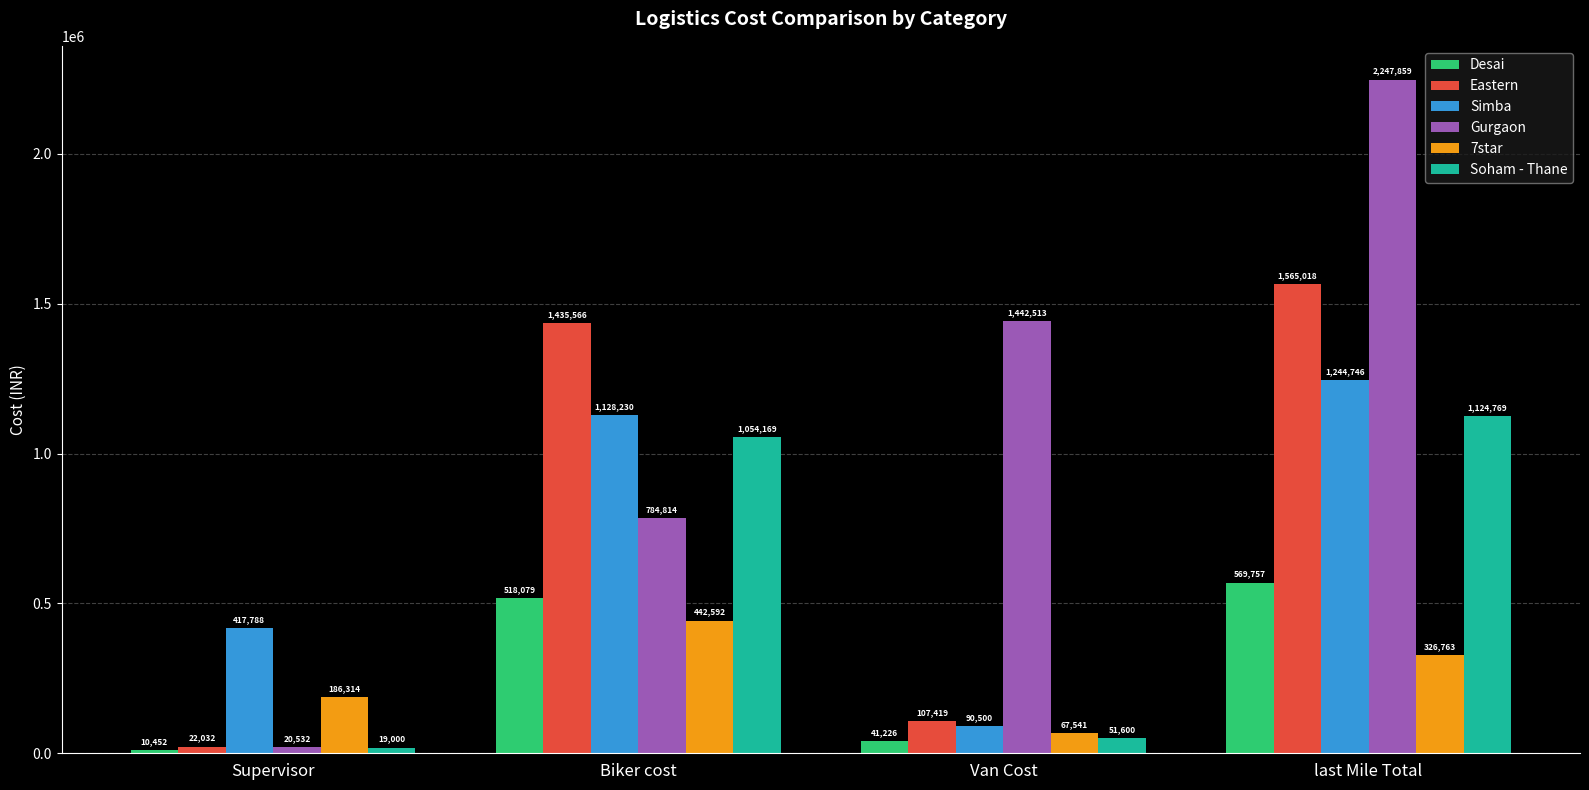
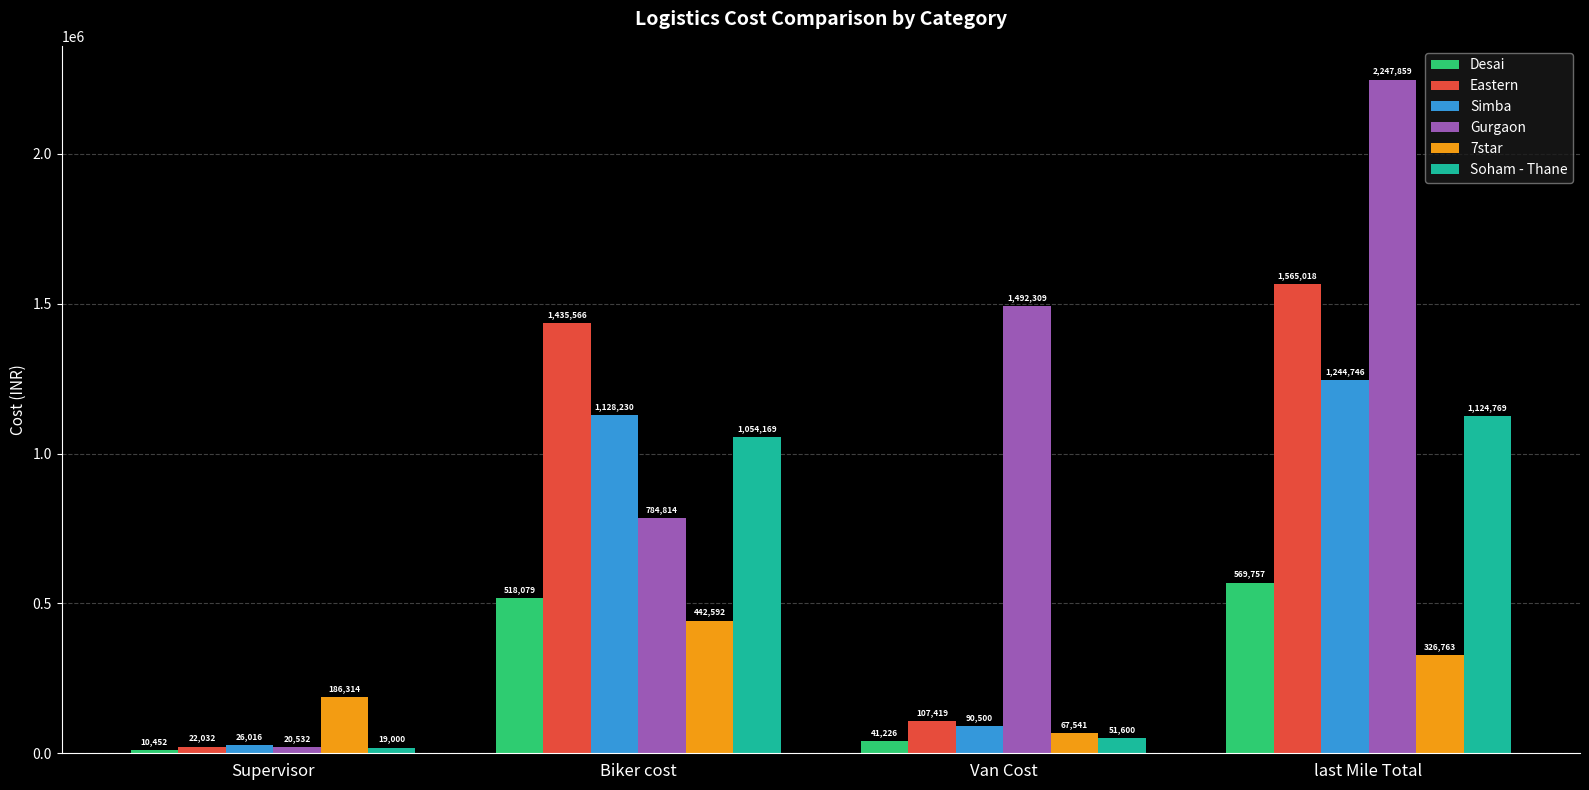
  {
    "Eastern": {
      "Supervisor": "22,032",
      "Biker cost": "1,435,566",
      "Van Cost": "107,419",
      "last Mile Total": "1,565,018"
    },
    "Simba": {
-     "Supervisor": "417,788",
+     "Supervisor": "26,016",
      "Biker cost": "1,128,230",
      "Van Cost": "90,500",
      "last Mile Total": "1,244,746"
    },
    "Gurgaon": {
      "Supervisor": "20,532",
      "Biker cost": "784,814",
-     "Van Cost": "1,442,513",
+     "Van Cost": "1,492,309",
      "last Mile Total": "2,247,859"
    },
    "7star": {
      "Supervisor": "186,314",
      "Biker cost": "442,592",
      "Van Cost": "67,541",
      "last Mile Total": "326,763"
    }
  }
